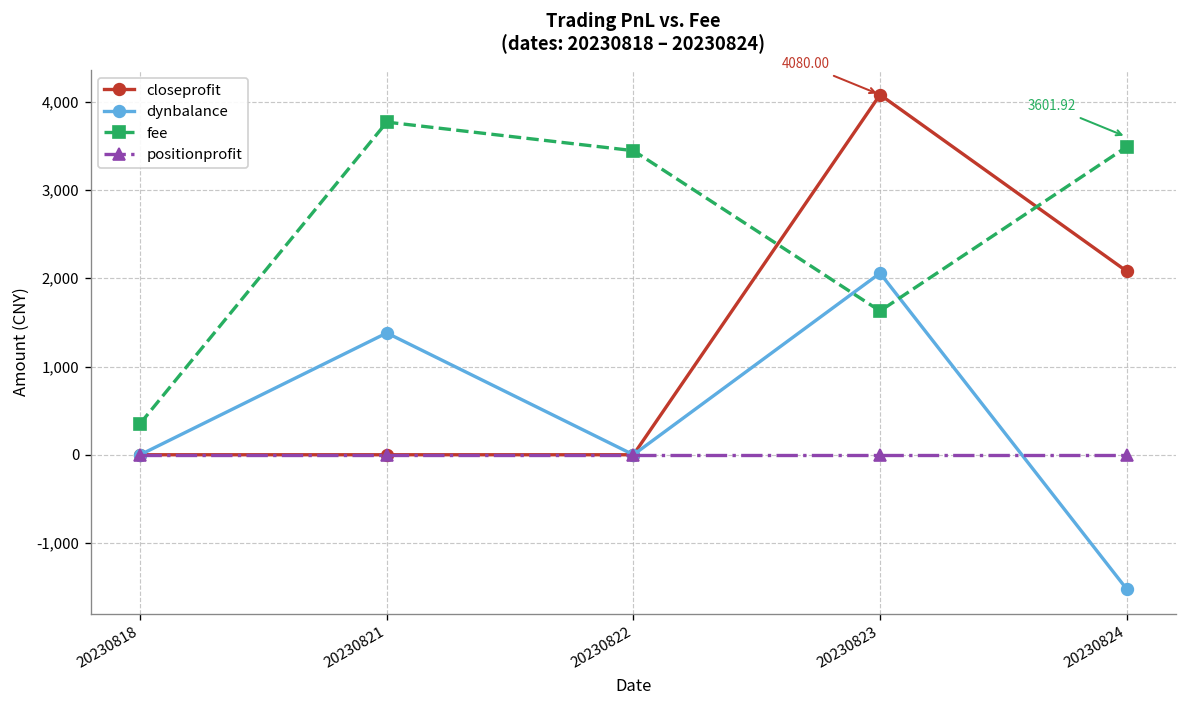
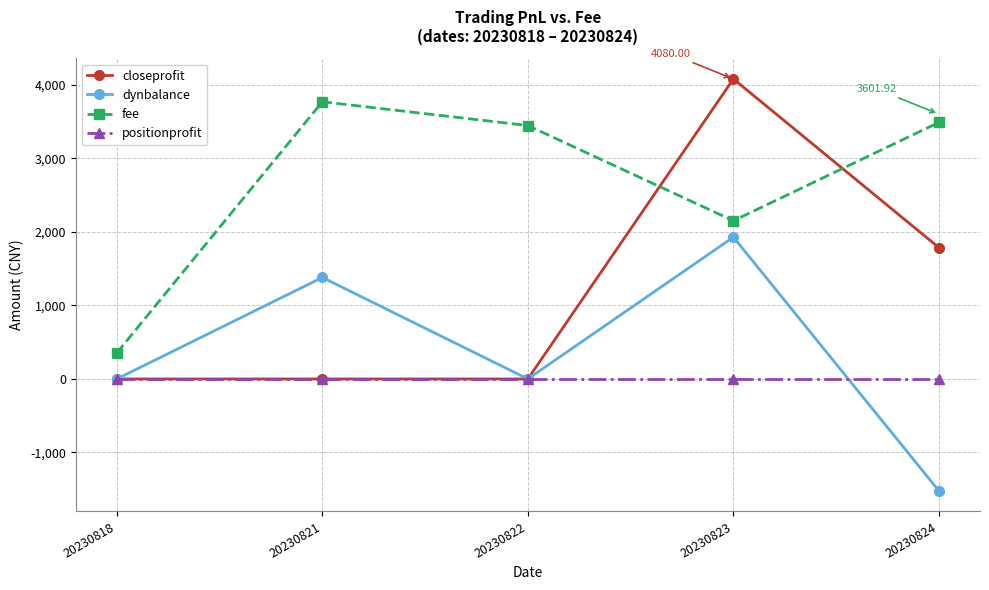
  {
    "closeprofit": {
-     "20230824": "2,100"
+     "20230824": "1,800"
    },
    "dynbalance": {
      "20230821": "1,400",
-     "20230823": "2,100",
+     "20230823": "1,900",
      "20230824": "-1,500"
    },
    "fee": {
      "20230818": "400",
      "20230821": "3,800",
      "20230822": "3,400",
-     "20230823": "1,600"
+     "20230823": "2,200"
    },
    "positionprofit": {
      "20230823": "0",
      "20230824": "0"
    }
  }
